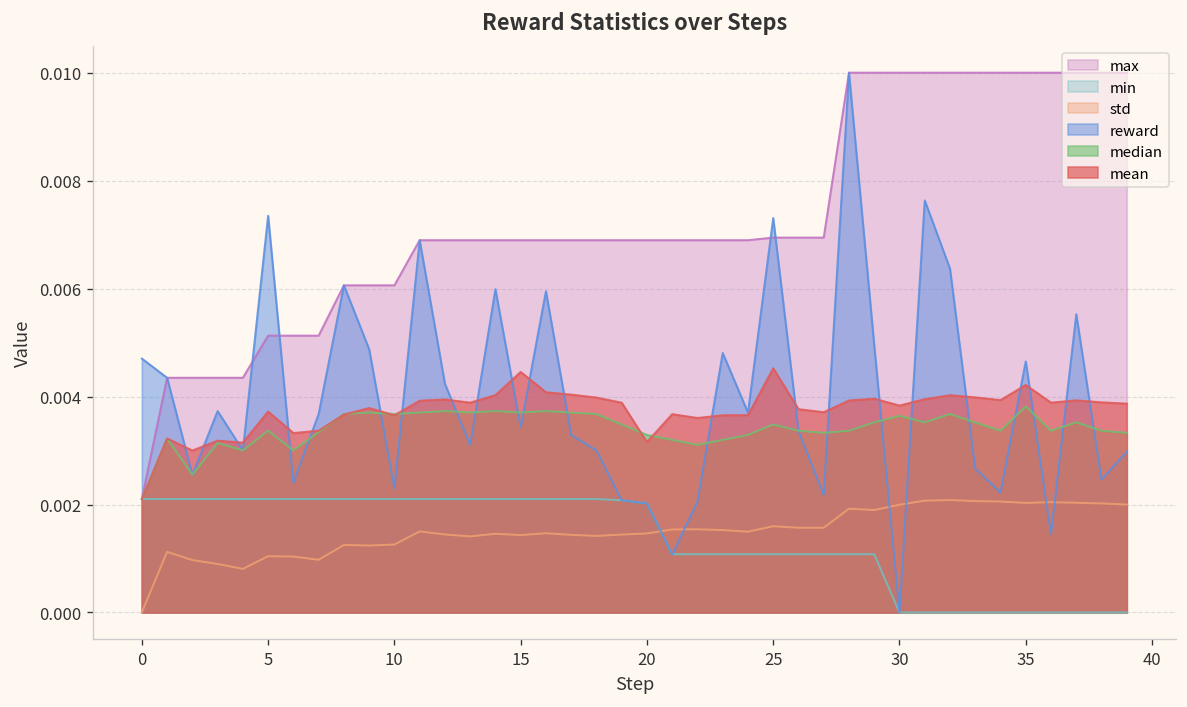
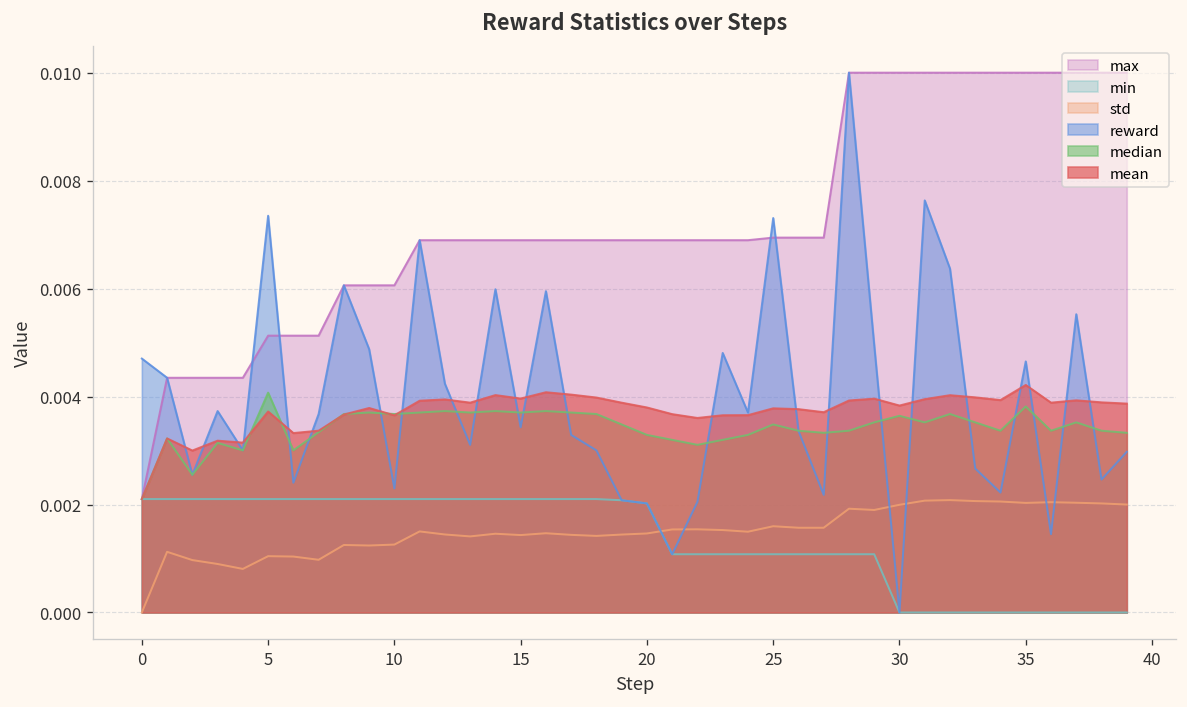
  {
    "reward": {
      "0": 0.0047,
      "5": 0.0073,
      "10": 0.0023,
      "15": 0.0034,
      "25": 0.0073,
      "35": 0.0047
    },
    "median": {
-     "5": 0.0034,
+     "5": 0.0041,
      "15": 0.0037,
      "20": 0.0033,
      "25": 0.0035,
      "30": 0.0036,
      "35": 0.0038
    },
    "mean": {
      "5": 0.0037,
-     "15": 0.0045,
-     "20": 0.0032,
-     "25": 0.0045,
+     "15": 0.0040,
+     "20": 0.0038,
+     "25": 0.0038,
      "30": 0.0038,
      "35": 0.0042
    }
  }
